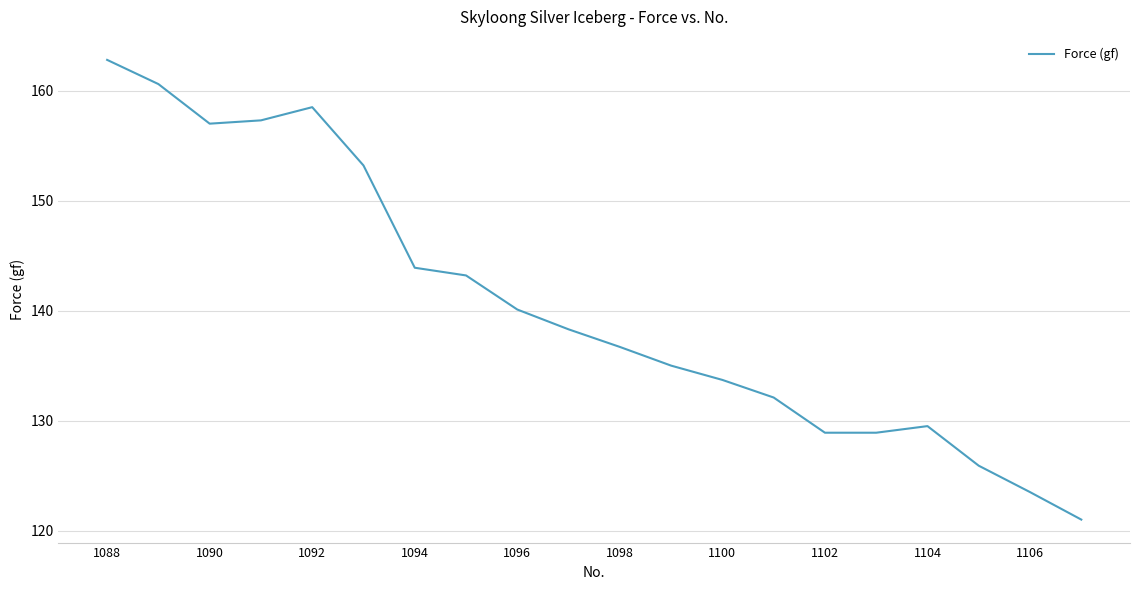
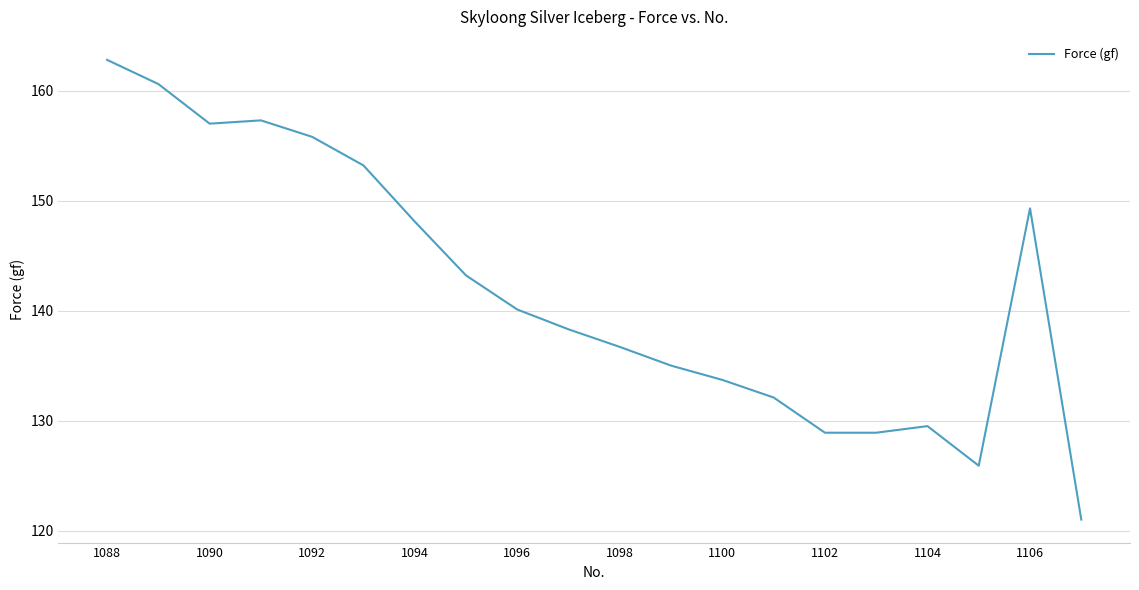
  {
    "1088": 162.8,
    "1090": 157.0,
-   "1092": 158.5,
-   "1094": 143.9,
+   "1092": 155.8,
+   "1094": 148.1,
    "1096": 140.1,
    "1098": 136.7,
    "1100": 133.7,
    "1102": 128.9,
    "1104": 129.5,
-   "1106": 123.5
+   "1106": 149.3
  }
